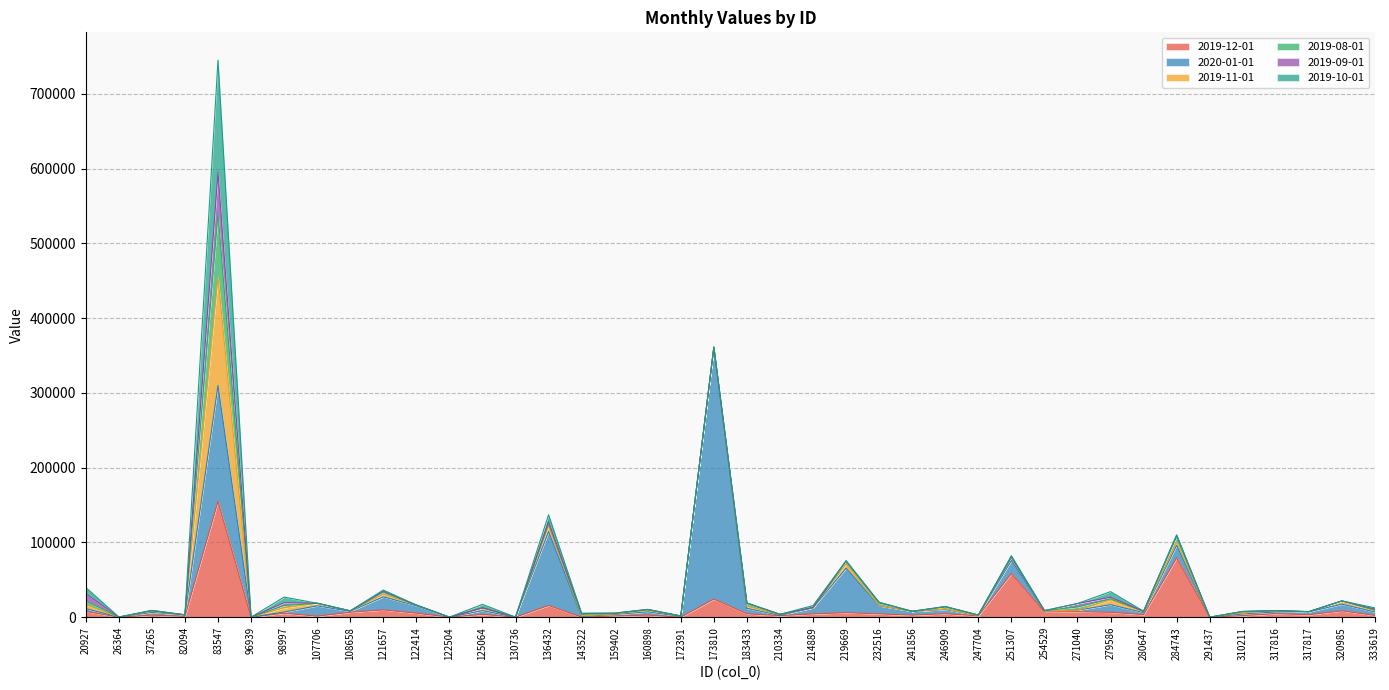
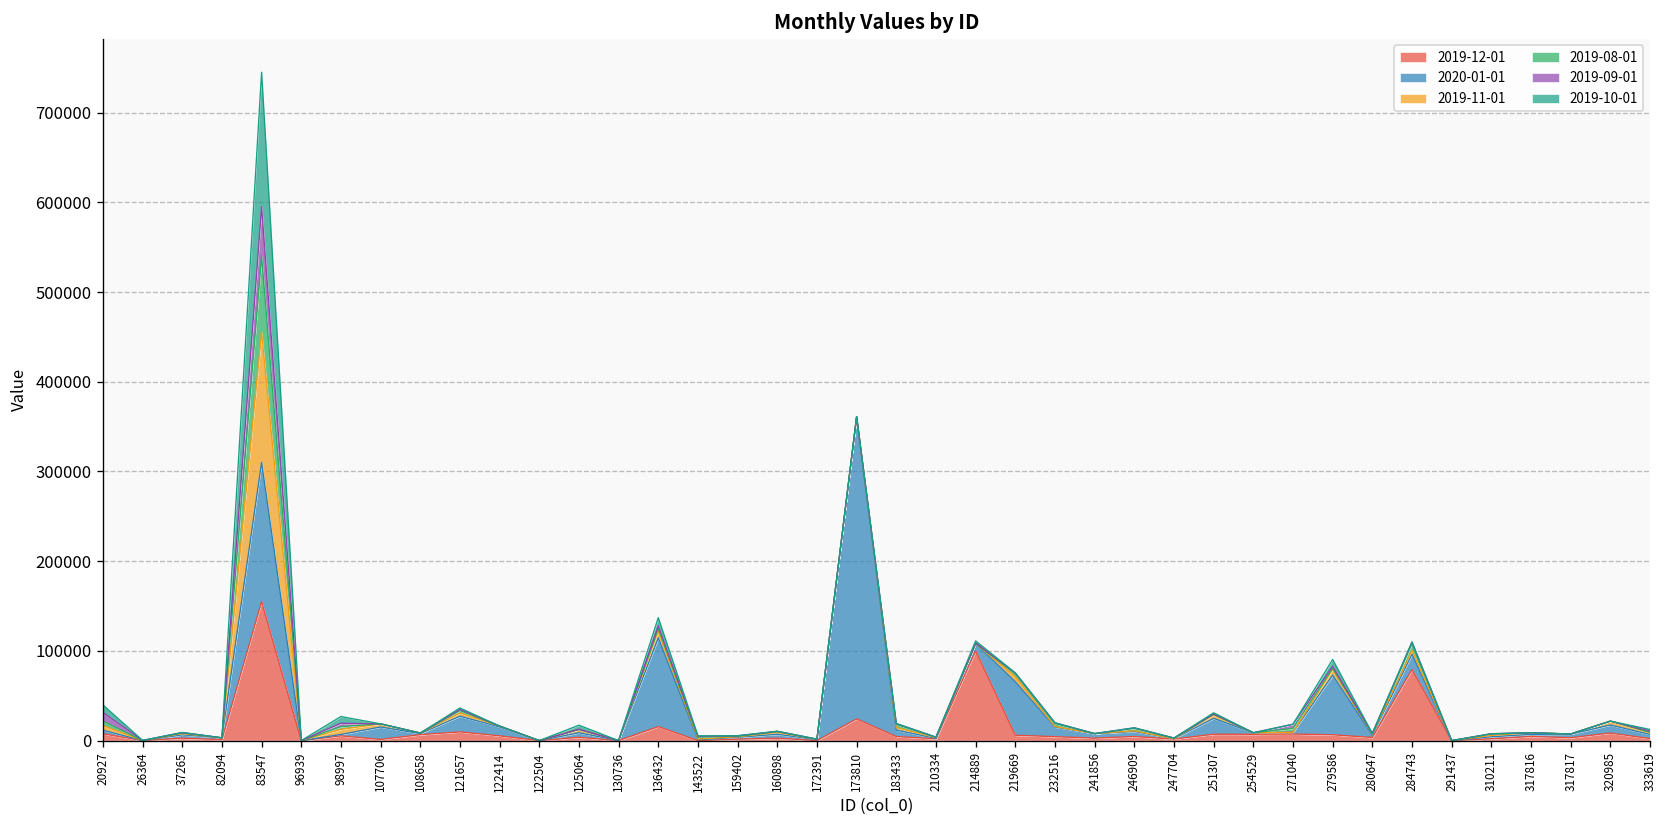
  {
    "2019-12-01": {
      "20927": 10000,
      "37265": 0,
      "83547": 160000,
      "107706": 0,
      "121657": 10000,
      "122414": 10000,
      "125064": 0,
      "136432": 20000,
      "160898": 0,
      "173810": 20000,
      "183433": 0,
-     "214889": 0,
+     "214889": 100000,
      "219669": 10000,
      "232516": 0,
      "241856": 0,
      "246909": 0,
-     "251307": 60000,
+     "251307": 10000,
      "279586": 10000,
      "284743": 80000,
      "317817": 0,
      "320985": 10000,
      "333619": 0
    },
    "2020-01-01": {
      "20927": 0,
      "83547": 160000,
      "107706": 10000,
      "121657": 20000,
      "125064": 10000,
      "136432": 100000,
      "219669": 60000,
      "251307": 20000,
-     "279586": 10000,
+     "279586": 70000,
      "284743": 20000,
      "320985": 10000
    },
    "2019-11-01": {
      "20927": 10000,
      "83547": 150000,
      "284743": 0
    },
    "2019-09-01": {
      "20927": 10000,
      "83547": 60000,
      "98997": 0
    }
  }
